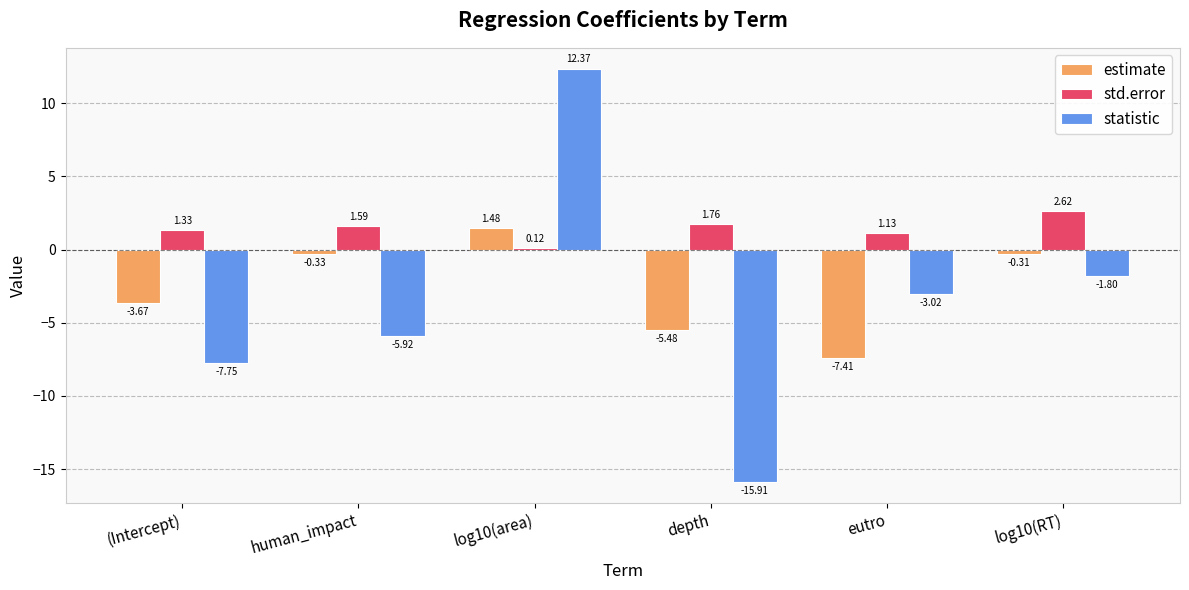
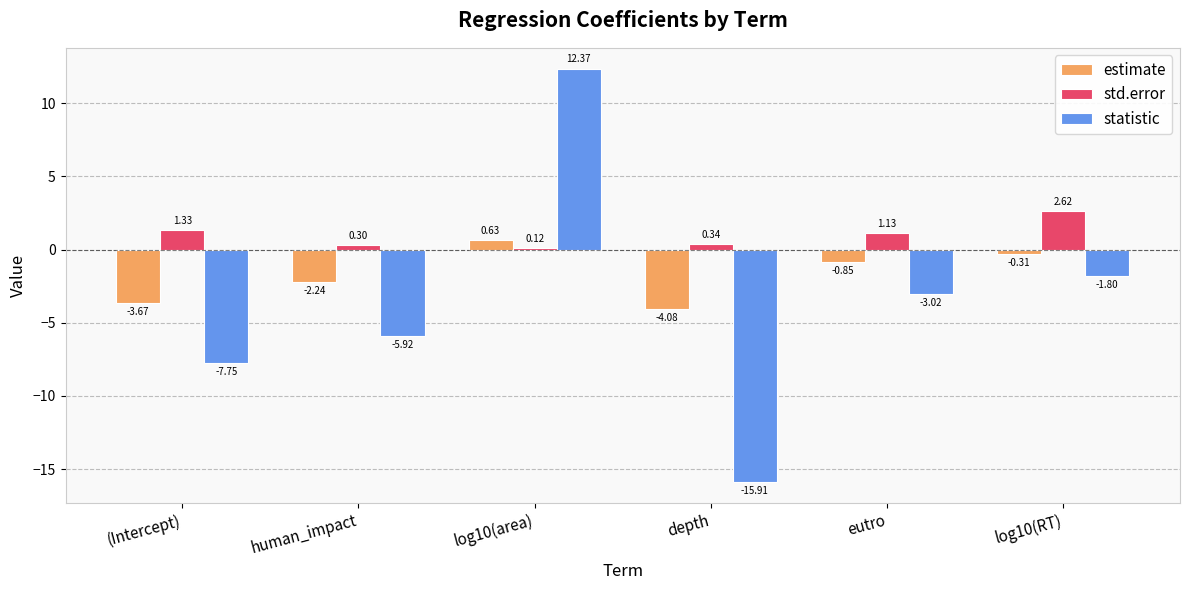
  {
    "estimate": {
      "(Intercept)": -3.67,
-     "human_impact": -0.33,
-     "log10(area)": 1.48,
-     "depth": -5.48,
-     "eutro": -7.41,
+     "human_impact": -2.24,
+     "log10(area)": 0.63,
+     "depth": -4.08,
+     "eutro": -0.85,
      "log10(RT)": -0.31
    },
    "std.error": {
      "(Intercept)": 1.33,
-     "human_impact": 1.59,
+     "human_impact": 0.30,
      "log10(area)": 0.12,
-     "depth": 1.76,
+     "depth": 0.34,
      "eutro": 1.13,
      "log10(RT)": 2.62
    },
    "statistic": {
      "(Intercept)": -7.75,
      "human_impact": -5.92,
      "log10(area)": 12.37,
      "depth": -15.91,
      "eutro": -3.02,
      "log10(RT)": -1.80
    }
  }
